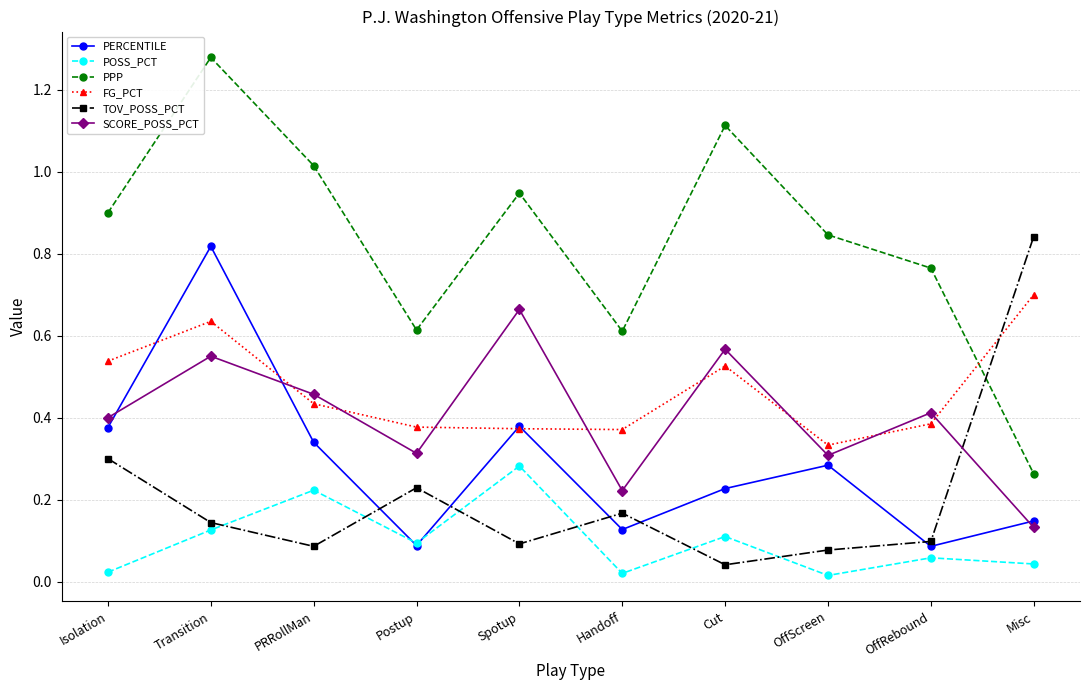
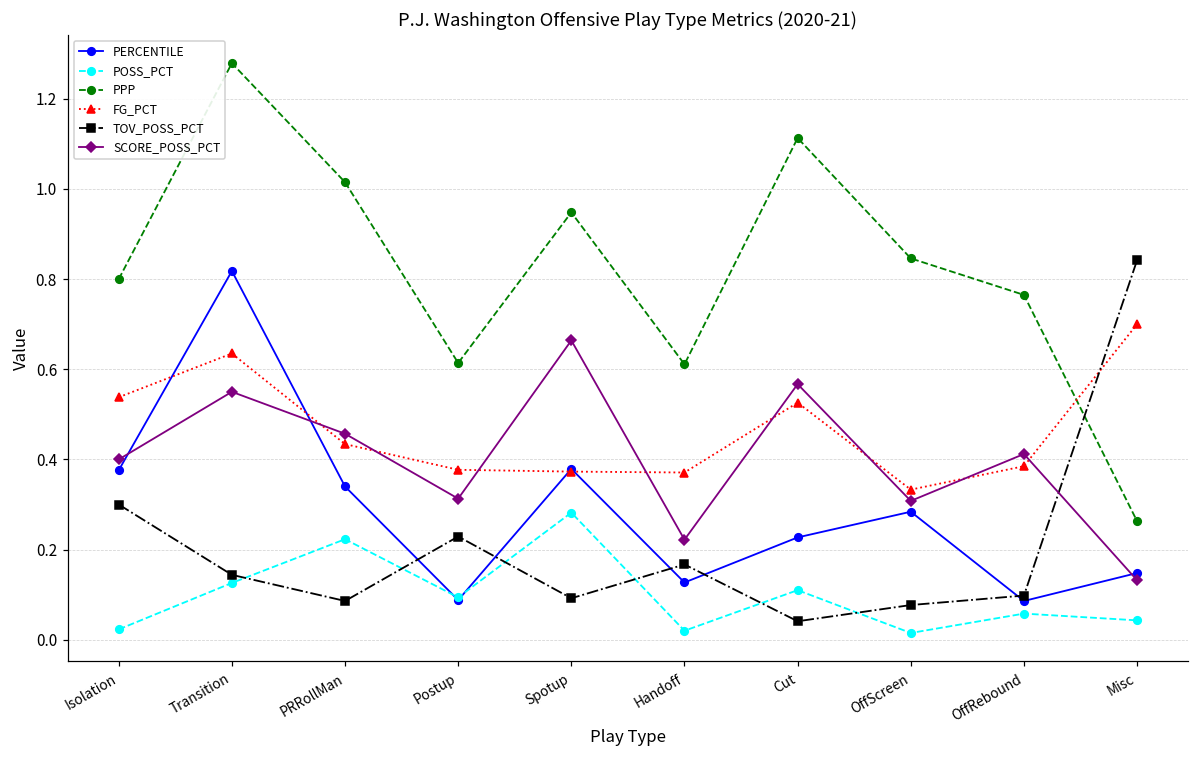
  {
    "PERCENTILE": {
      "Isolation": 0.38,
      "Transition": 0.82,
      "PRRollMan": 0.34,
      "Handoff": 0.13,
      "Cut": 0.23,
      "OffScreen": 0.28,
      "OffRebound": 0.09,
      "Misc": 0.15
    },
    "POSS_PCT": {
      "Isolation": 0.02,
      "Transition": 0.13,
      "PRRollMan": 0.22,
      "Spotup": 0.28,
      "Handoff": 0.02,
      "Cut": 0.11,
      "OffScreen": 0.02,
      "OffRebound": 0.06,
      "Misc": 0.04
    },
    "PPP": {
-     "Isolation": 0.9,
+     "Isolation": 0.8,
      "Transition": 1.28,
      "PRRollMan": 1.02,
      "Postup": 0.61,
      "Spotup": 0.95,
      "Handoff": 0.61,
      "Cut": 1.11,
      "OffScreen": 0.85,
      "OffRebound": 0.77,
      "Misc": 0.26
    },
    "FG_PCT": {
      "Isolation": 0.54,
      "Transition": 0.64,
      "PRRollMan": 0.43,
      "Postup": 0.38,
      "Handoff": 0.37,
      "Cut": 0.53,
      "OffScreen": 0.33,
      "OffRebound": 0.39,
      "Misc": 0.7
    },
    "TOV_POSS_PCT": {
      "Isolation": 0.3,
      "Transition": 0.14,
      "PRRollMan": 0.09,
      "Postup": 0.23,
      "Spotup": 0.09,
      "Handoff": 0.17,
      "Cut": 0.04,
      "OffScreen": 0.08,
      "OffRebound": 0.1,
      "Misc": 0.84
    },
    "SCORE_POSS_PCT": {
      "Isolation": 0.4,
      "Transition": 0.55,
      "PRRollMan": 0.46,
      "Postup": 0.31,
      "Spotup": 0.66,
      "Handoff": 0.22,
      "Cut": 0.57,
      "OffScreen": 0.31,
      "OffRebound": 0.41,
      "Misc": 0.13
    }
  }
